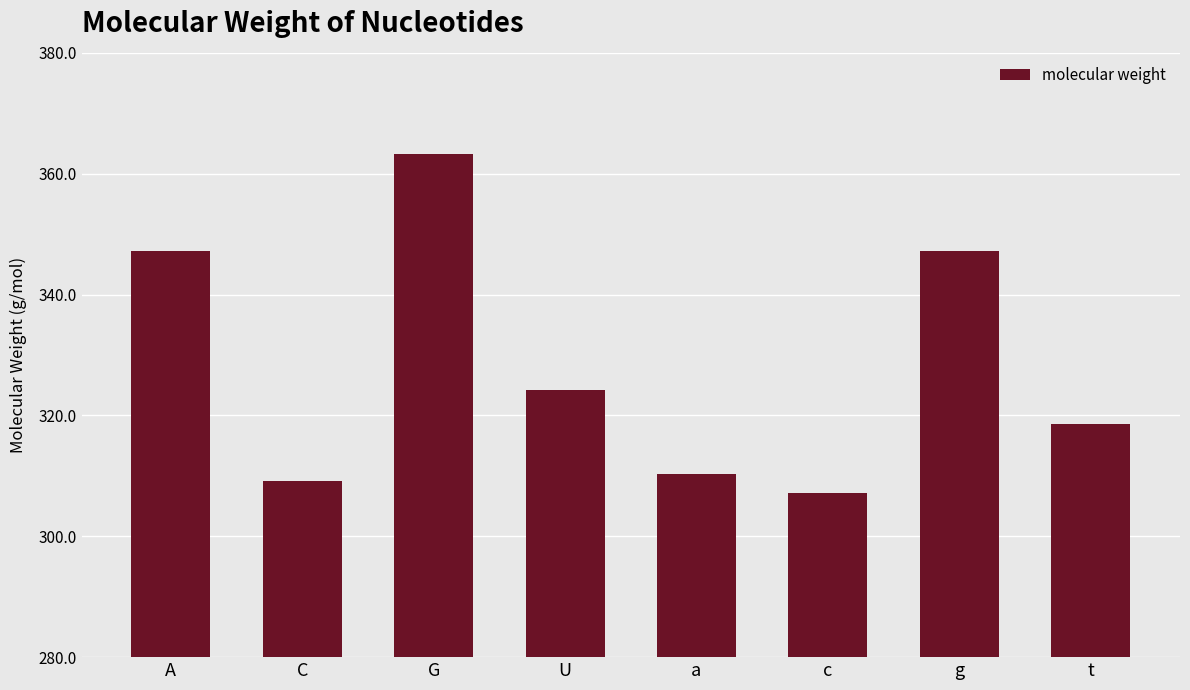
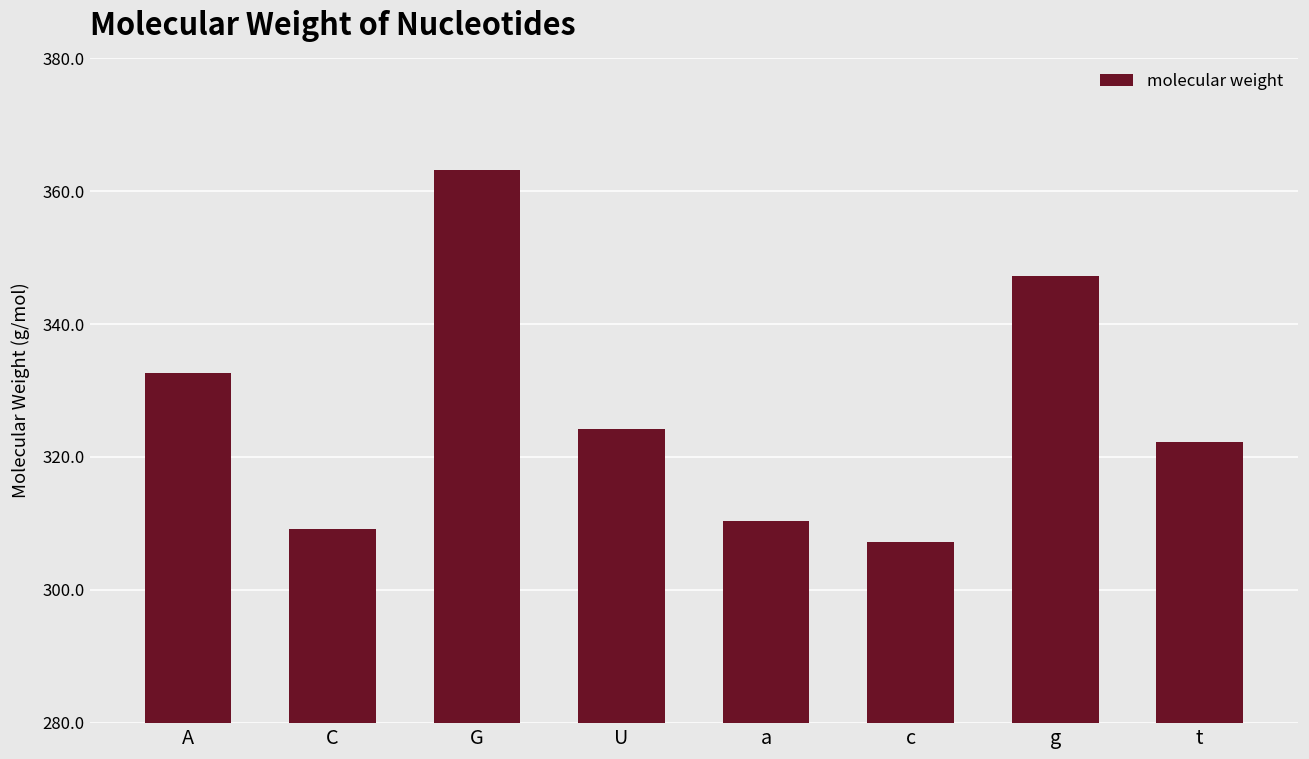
  {
-   "A": 347,
+   "A": 333,
    "C": 309,
    "G": 363,
    "U": 324,
    "a": 310,
    "c": 307,
    "g": 347,
-   "t": 319
+   "t": 322
  }
